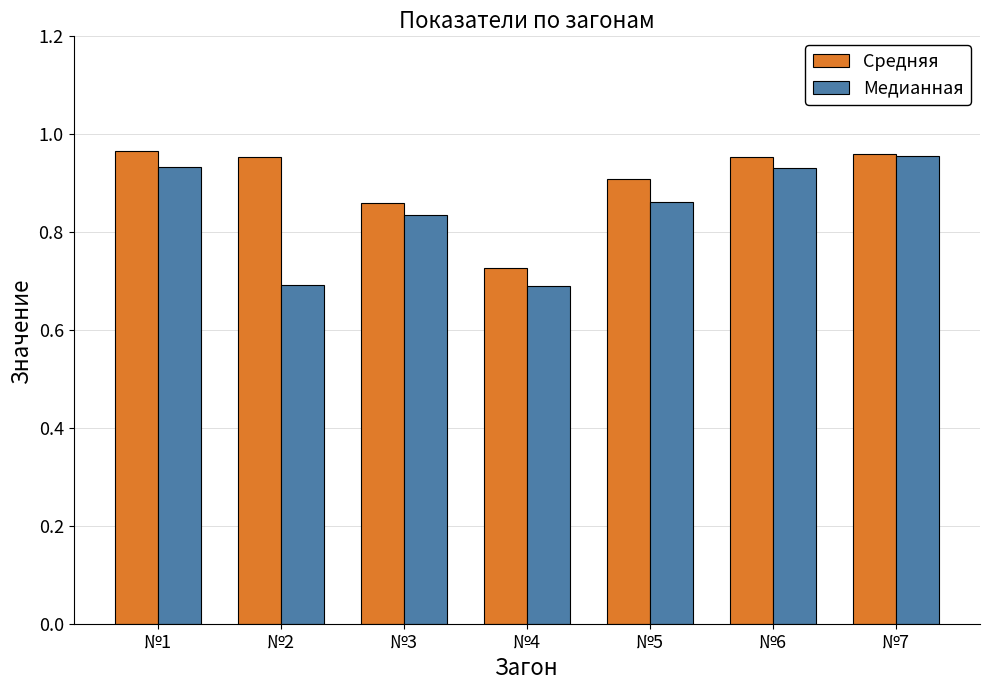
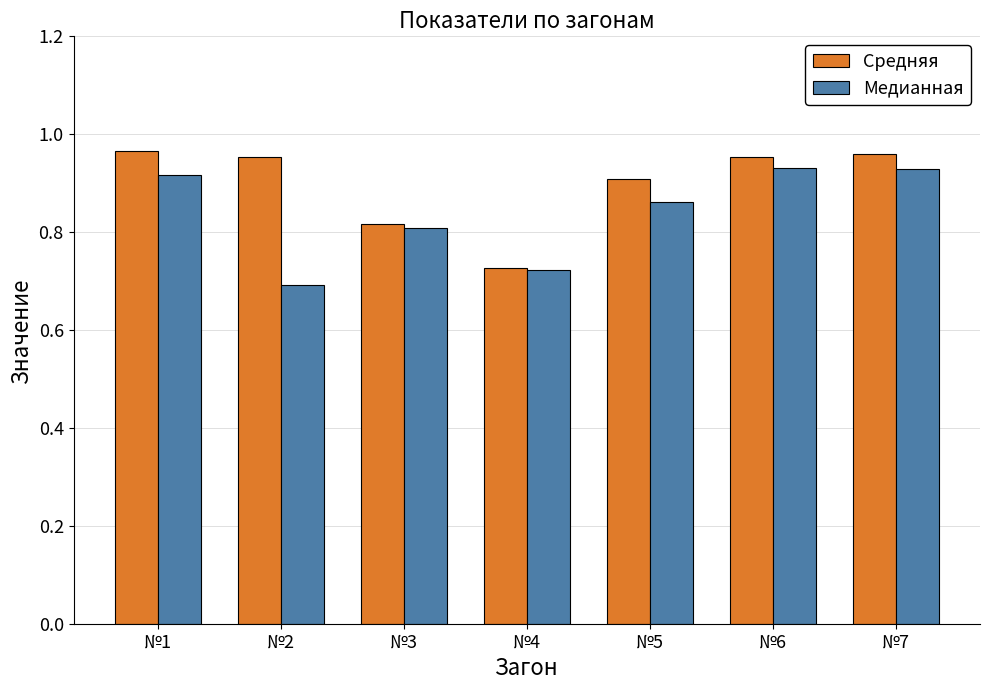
  {
    "Средняя": {
      "№1": 0.97,
      "№2": 0.95,
-     "№3": 0.86,
+     "№3": 0.82,
      "№4": 0.73,
      "№5": 0.91,
      "№6": 0.95,
      "№7": 0.96
    },
    "Медианная": {
-     "№1": 0.93,
+     "№1": 0.92,
      "№2": 0.69,
-     "№3": 0.83,
-     "№4": 0.69,
+     "№3": 0.81,
+     "№4": 0.72,
      "№5": 0.86,
      "№6": 0.93,
-     "№7": 0.96
+     "№7": 0.93
    }
  }
